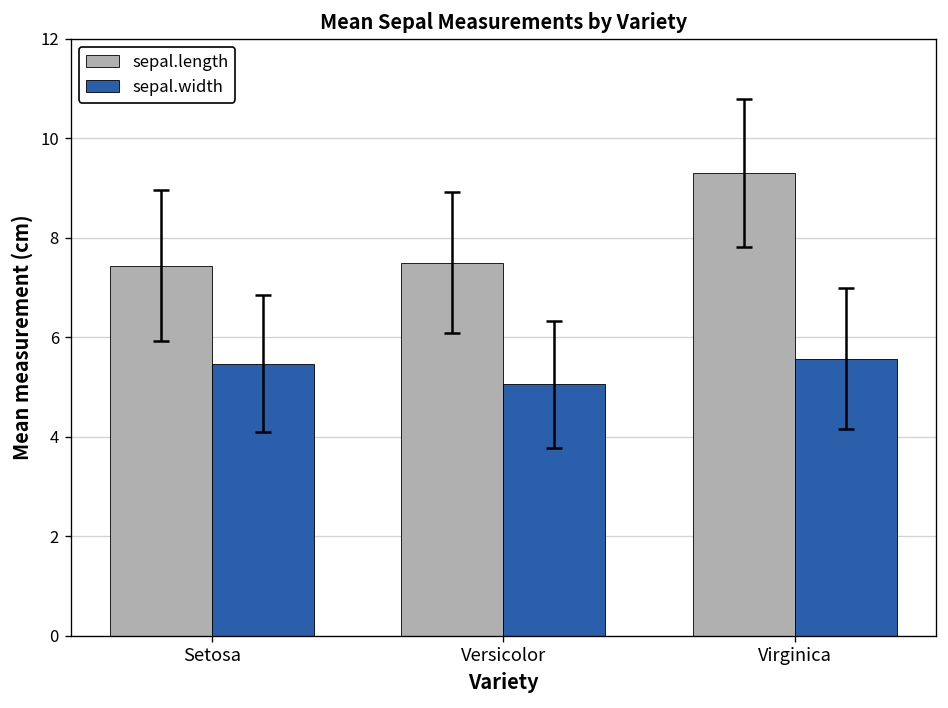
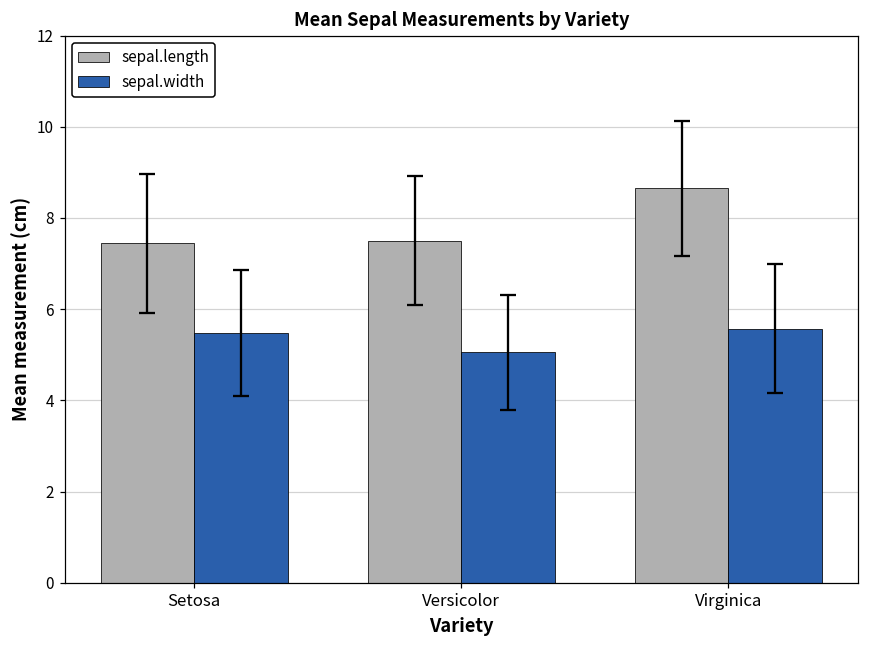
  {
    "sepal.length": {
      "Setosa": 7.4,
      "Versicolor": 7.5,
-     "Virginica": 9.3
+     "Virginica": 8.7
    }
  }
